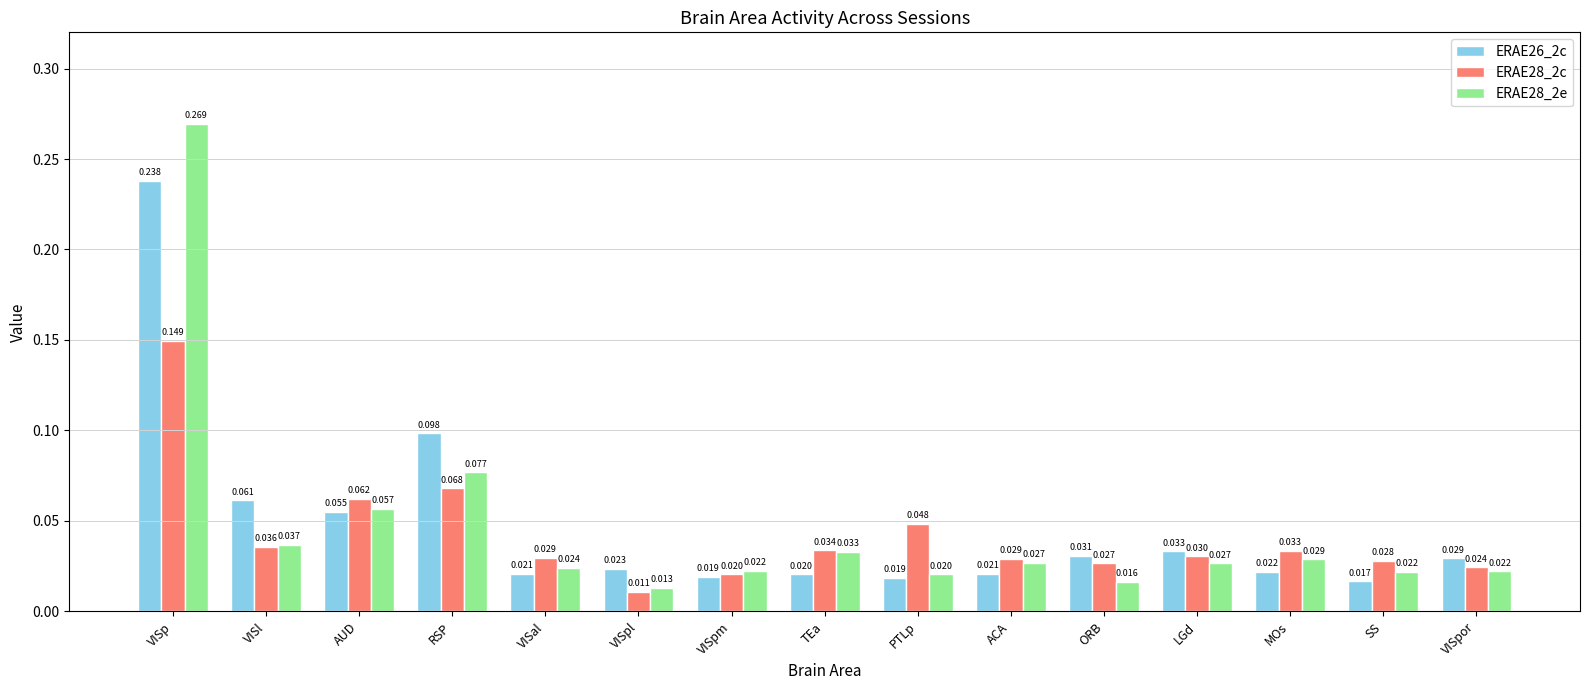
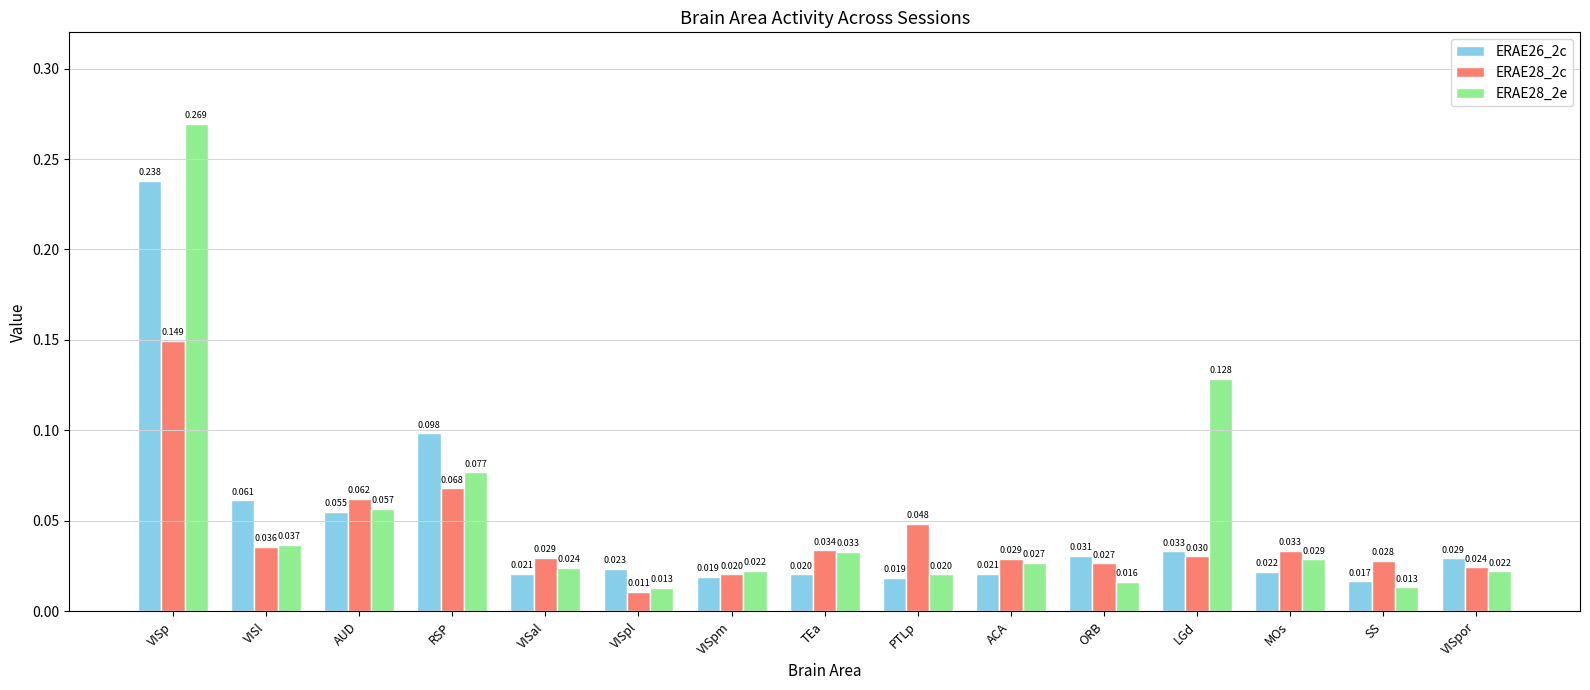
  {
    "ERAE26_2c": {
      "VISp": 0.238,
      "VISl": 0.061,
      "AUD": 0.055,
      "RSP": 0.098,
      "VISal": 0.021,
      "VISpl": 0.023,
      "VISpm": 0.019,
      "TEa": 0.020,
      "PTLp": 0.019,
      "ACA": 0.021,
      "ORB": 0.031,
      "LGd": 0.033,
      "MOs": 0.022,
      "SS": 0.017,
      "VISpor": 0.029
    },
    "ERAE28_2c": {
      "VISp": 0.149,
      "VISl": 0.036,
      "AUD": 0.062,
      "RSP": 0.068,
      "VISal": 0.029,
      "VISpl": 0.011,
      "VISpm": 0.020,
      "TEa": 0.034,
      "PTLp": 0.048,
      "ACA": 0.029,
      "ORB": 0.027,
      "LGd": 0.030,
      "MOs": 0.033,
      "SS": 0.028,
      "VISpor": 0.024
    },
    "ERAE28_2e": {
      "VISp": 0.269,
      "VISl": 0.037,
      "AUD": 0.057,
      "RSP": 0.077,
      "VISal": 0.024,
      "VISpl": 0.013,
      "VISpm": 0.022,
      "TEa": 0.033,
      "PTLp": 0.020,
      "ACA": 0.027,
      "ORB": 0.016,
-     "LGd": 0.027,
+     "LGd": 0.128,
      "MOs": 0.029,
-     "SS": 0.022,
+     "SS": 0.013,
      "VISpor": 0.022
    }
  }
